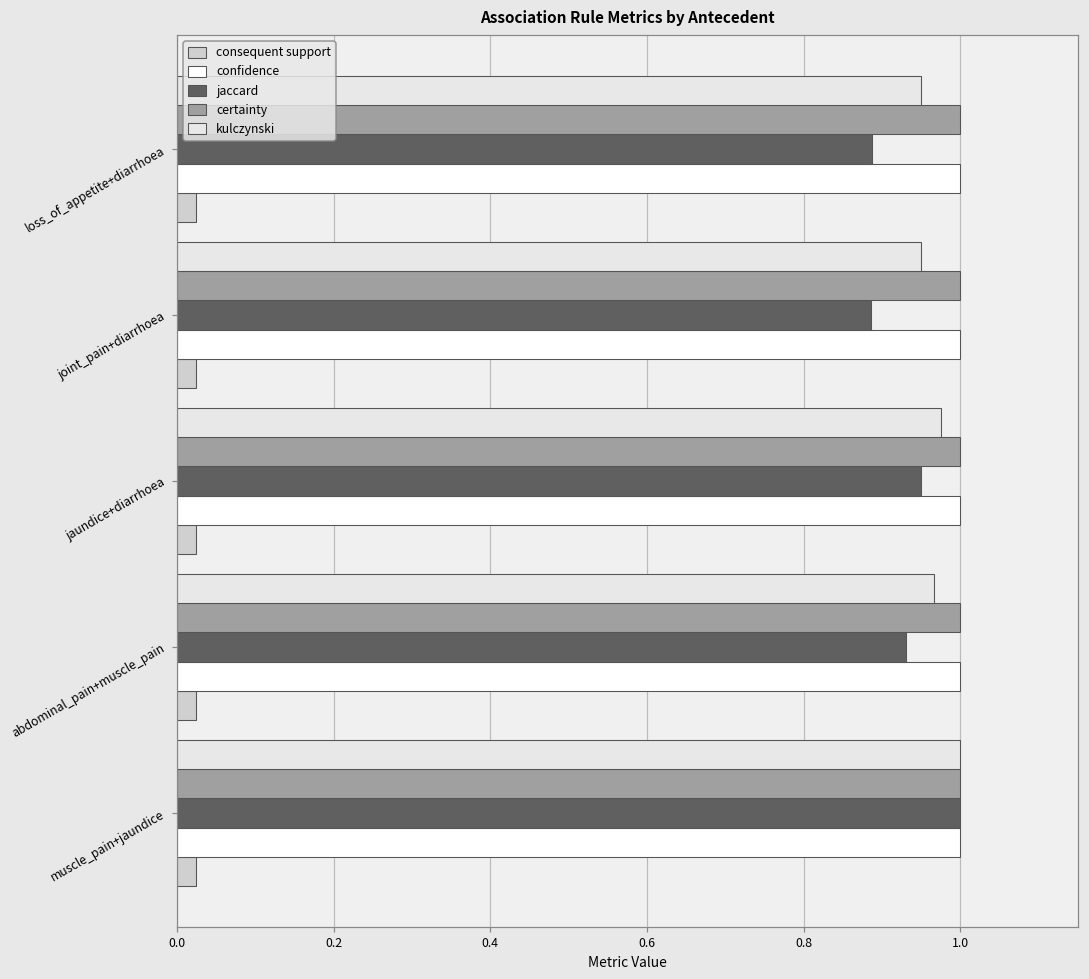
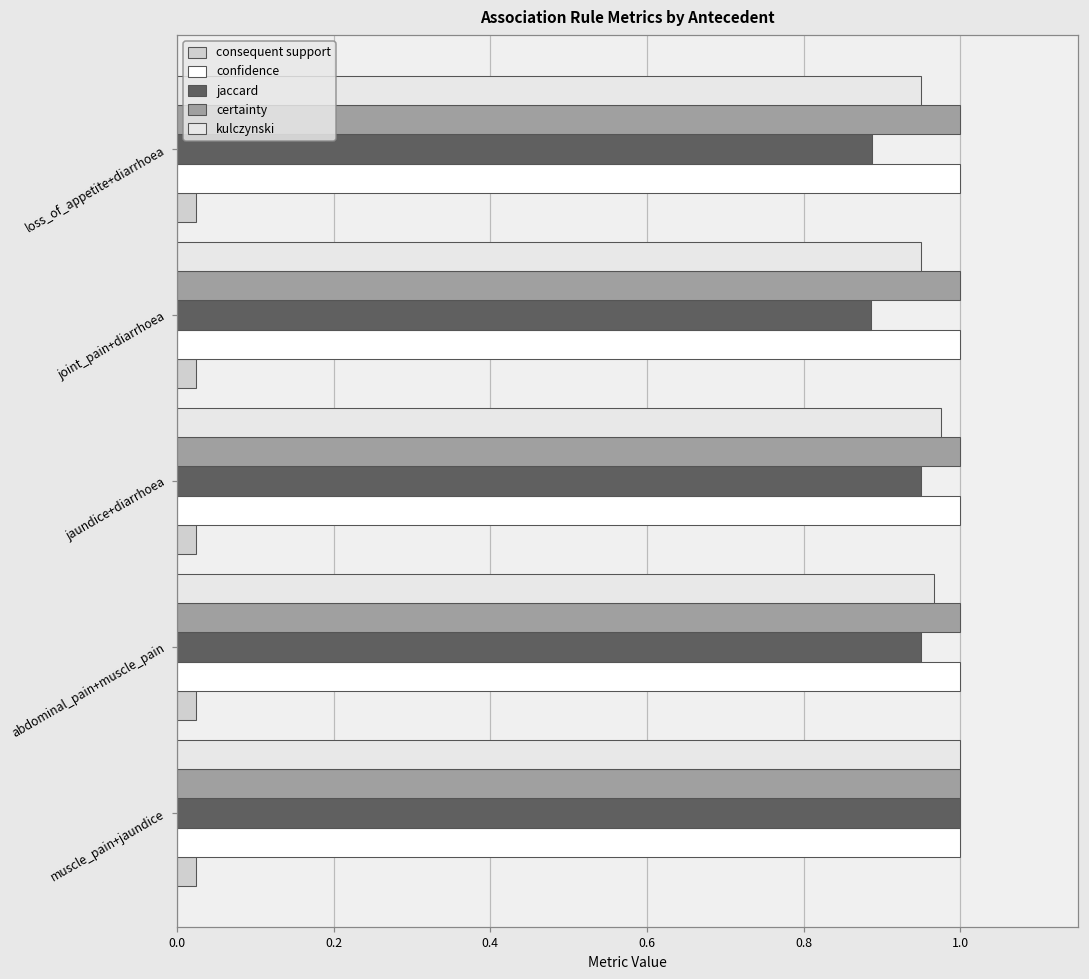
  {
    "jaccard": {
      "loss_of_appetite+diarrhoea": 0.89,
      "joint_pain+diarrhoea": 0.89,
      "jaundice+diarrhoea": 0.95,
-     "abdominal_pain+muscle_pain": 0.93,
+     "abdominal_pain+muscle_pain": 0.95,
      "muscle_pain+jaundice": 1.00
    },
    "certainty": {
      "loss_of_appetite+diarrhoea": 1.00,
      "joint_pain+diarrhoea": 1.00,
      "jaundice+diarrhoea": 1.00,
      "abdominal_pain+muscle_pain": 1.00,
      "muscle_pain+jaundice": 1.00
    }
  }
